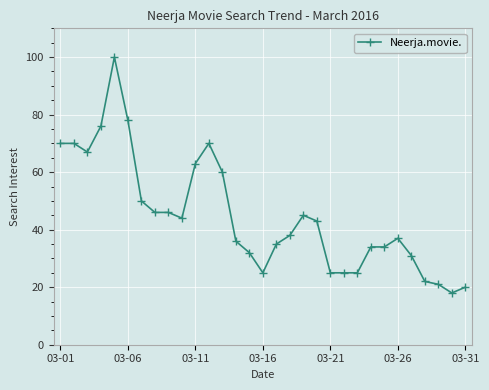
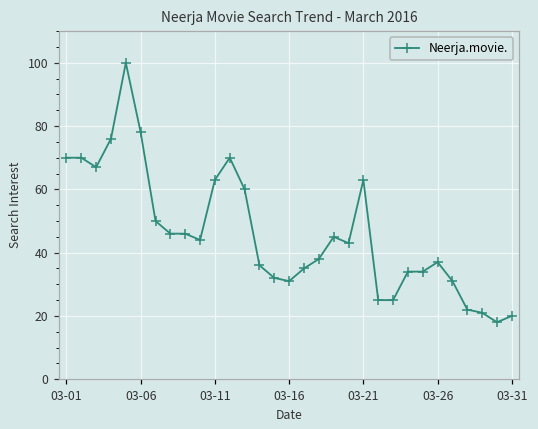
  {
    "03-01": 70,
    "03-06": 78,
    "03-11": 63,
-   "03-16": 25,
-   "03-21": 25,
+   "03-16": 31,
+   "03-21": 63,
    "03-26": 37,
    "03-31": 20
  }
